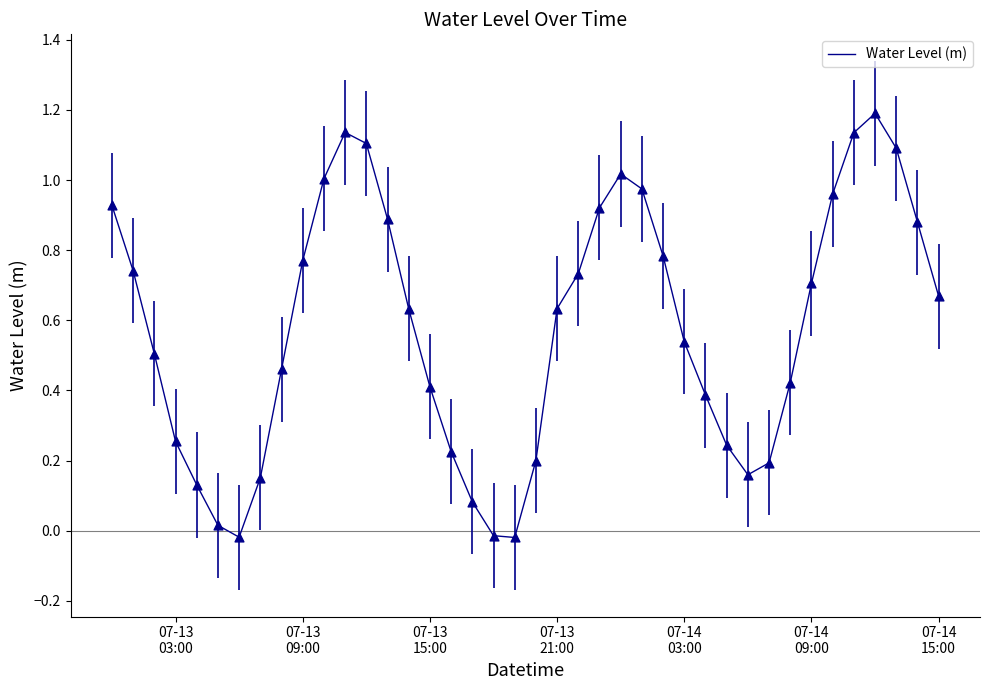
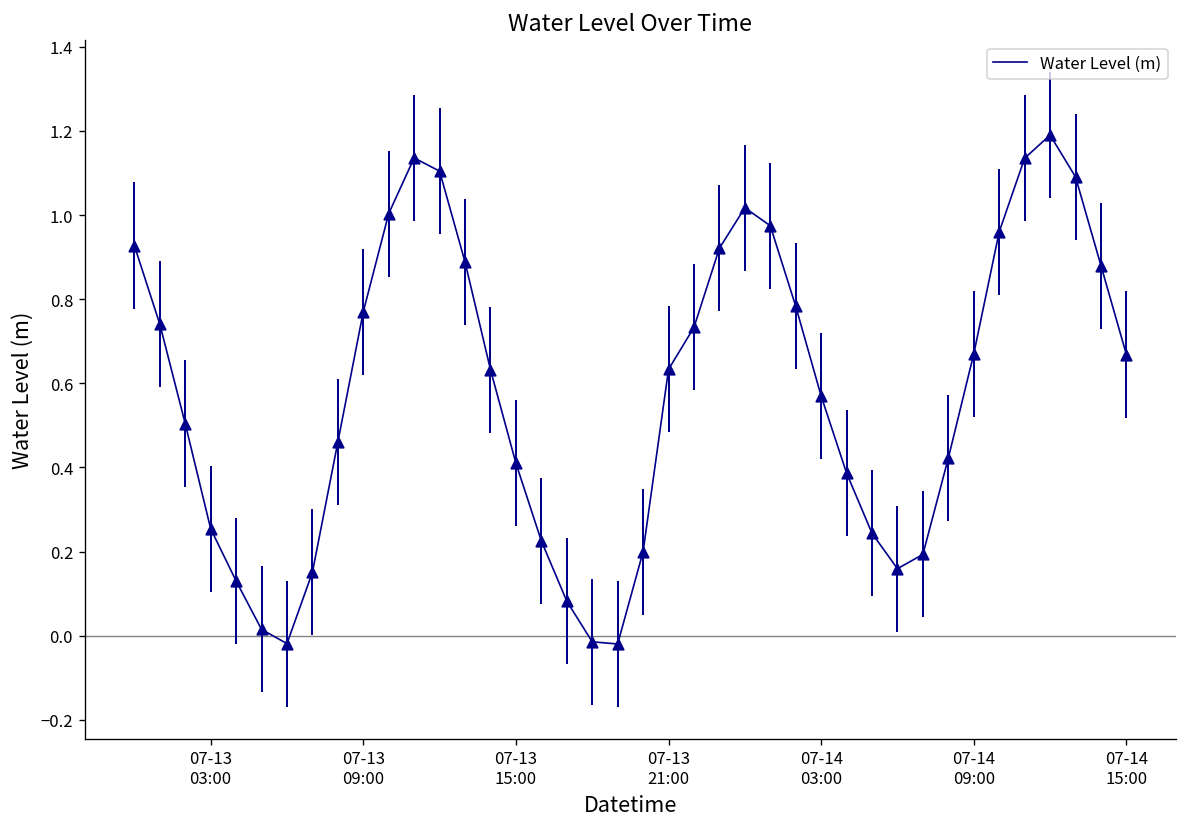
  {
    "07-13 03:00": 0.25,
    "07-13 09:00": 0.77,
    "07-13 15:00": 0.41,
    "07-13 21:00": 0.63,
-   "07-14 03:00": 0.54,
-   "07-14 09:00": 0.71,
+   "07-14 03:00": 0.57,
+   "07-14 09:00": 0.67,
    "07-14 15:00": 0.67
  }
